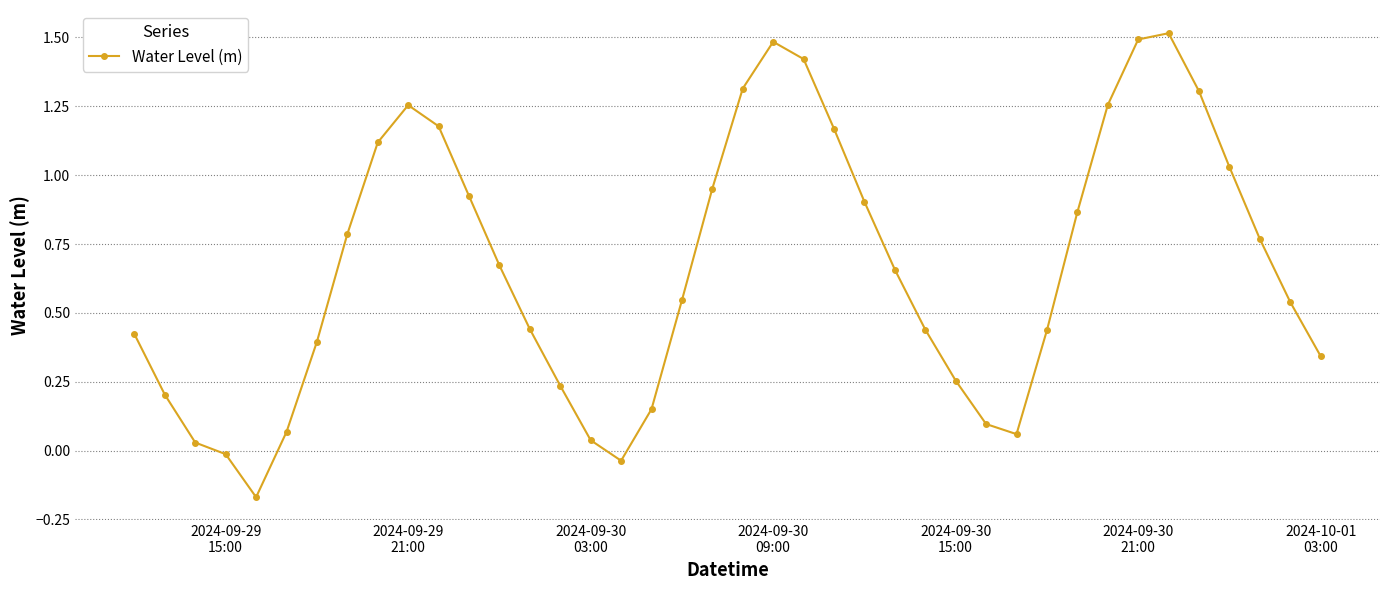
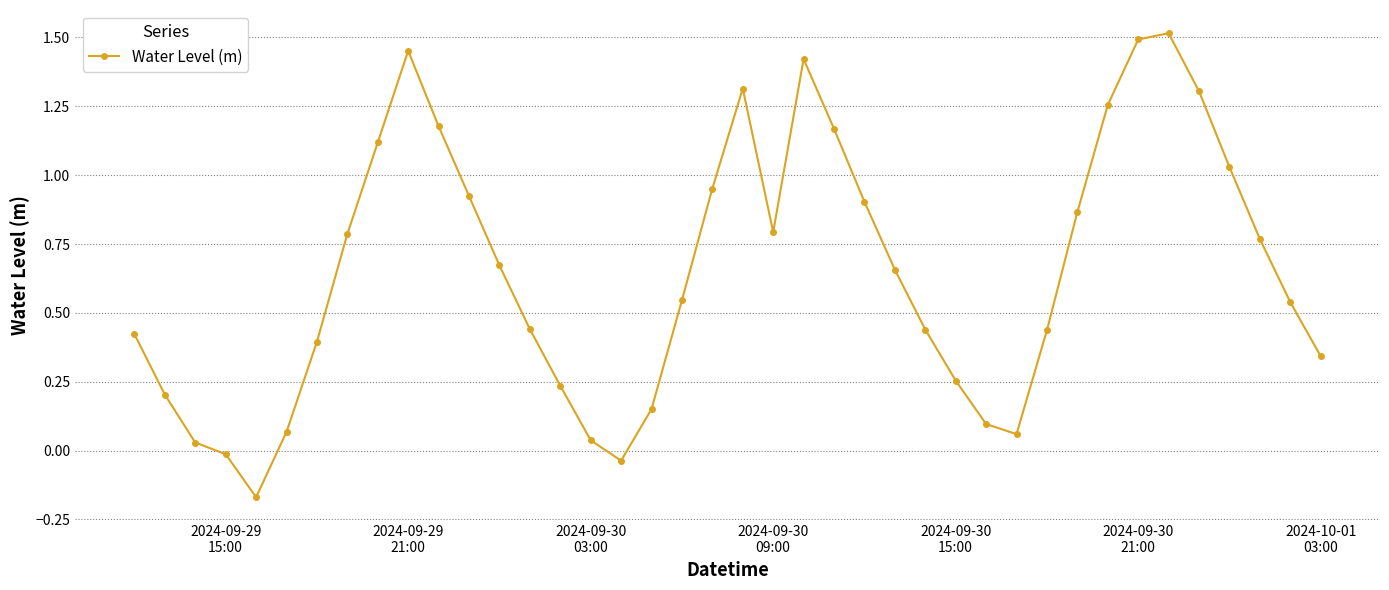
  {
    "2024-09-29 15:00": -0.01,
-   "2024-09-29 21:00": 1.25,
+   "2024-09-29 21:00": 1.45,
    "2024-09-30 03:00": 0.04,
-   "2024-09-30 09:00": 1.48,
+   "2024-09-30 09:00": 0.79,
    "2024-09-30 15:00": 0.25,
    "2024-09-30 21:00": 1.49,
    "2024-10-01 03:00": 0.34
  }
